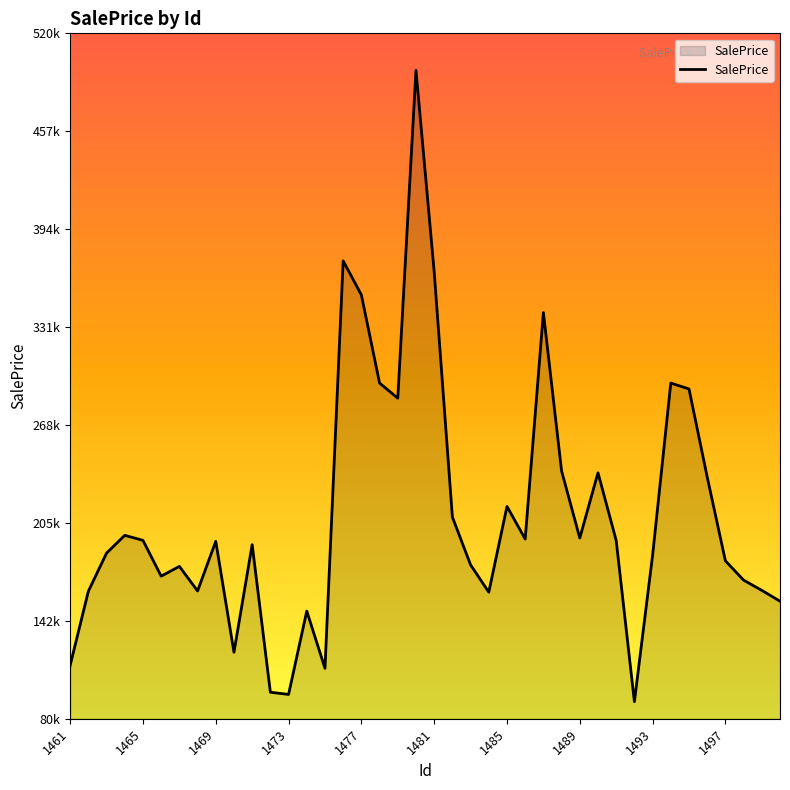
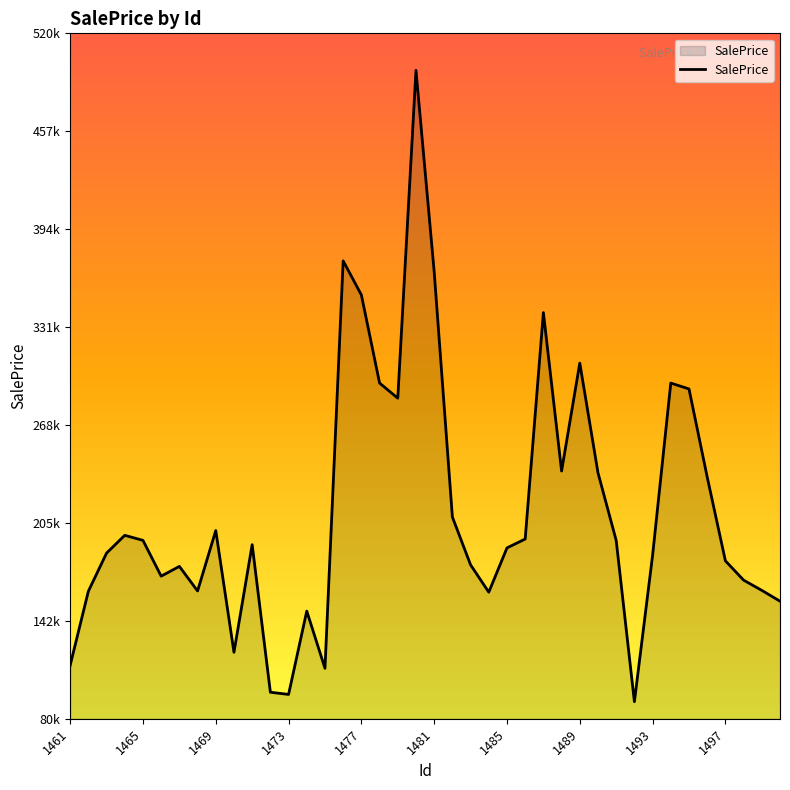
  {
    "1461": 114000,
    "1465": 195000,
-   "1469": 194000,
+   "1469": 201000,
    "1473": 96000,
    "1477": 352000,
    "1481": 367000,
-   "1485": 216000,
-   "1489": 196000,
+   "1485": 190000,
+   "1489": 308000,
    "1493": 185000,
    "1497": 181000
  }
